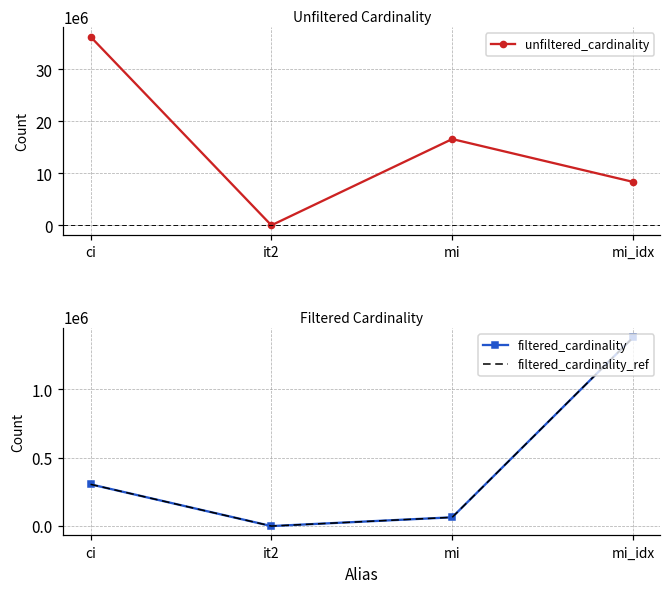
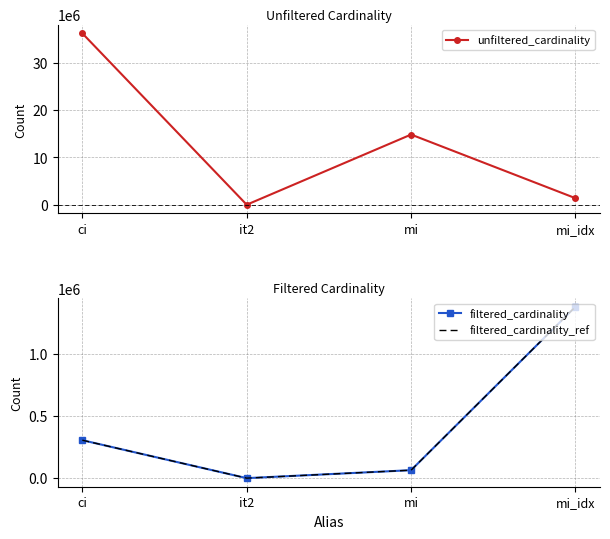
  {
    "Unfiltered Cardinality": {
      "ci": 36000000,
      "it2": 0,
-     "mi": 17000000,
-     "mi_idx": 8000000
+     "mi": 15000000,
+     "mi_idx": 1000000
    },
    "Filtered Cardinality": {
      "ci": 310000,
      "it2": 0,
      "mi": 60000
    }
  }
